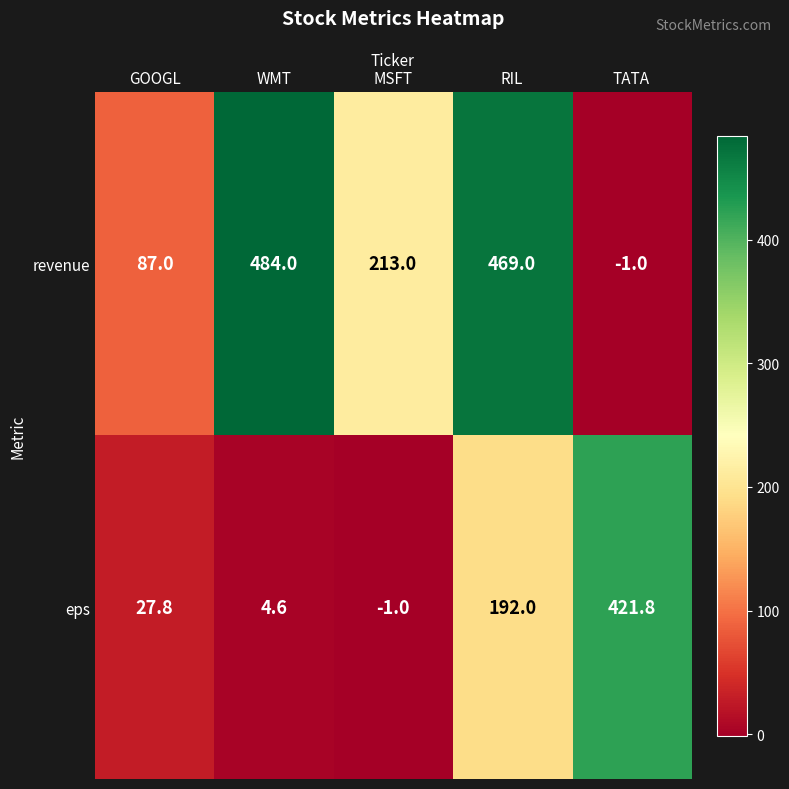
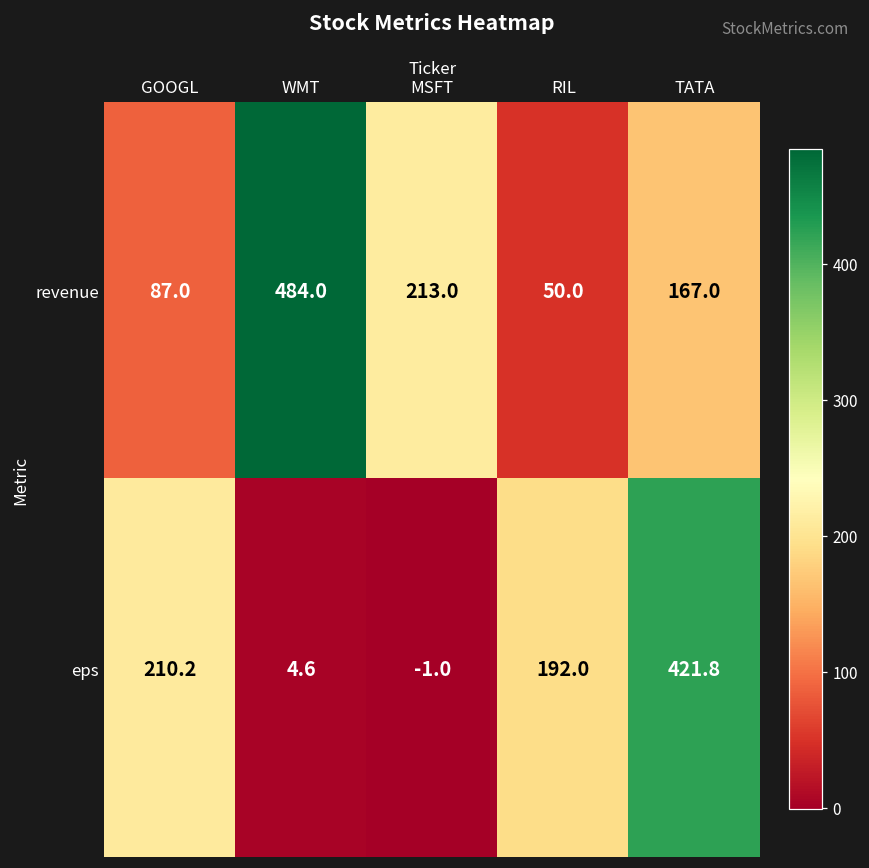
  {
    "revenue": {
      "GOOGL": 87.0,
      "WMT": 484.0,
      "MSFT": 213.0,
-     "RIL": 469.0,
-     "TATA": -1.0
+     "RIL": 50.0,
+     "TATA": 167.0
    },
    "eps": {
-     "GOOGL": 27.8,
+     "GOOGL": 210.2,
      "WMT": 4.6,
      "MSFT": -1.0,
      "RIL": 192.0,
      "TATA": 421.8
    }
  }
